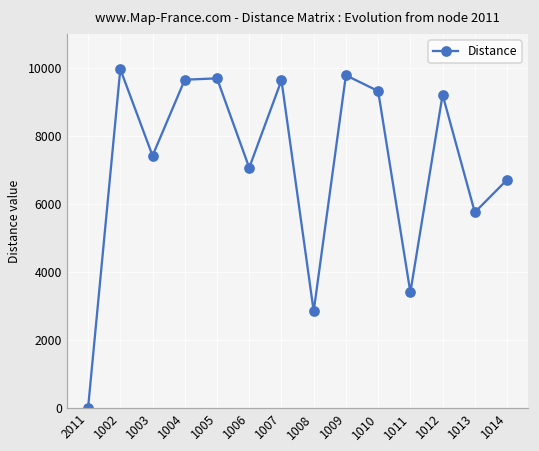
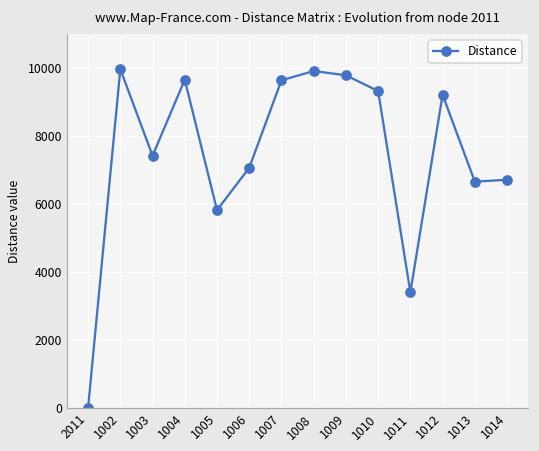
  {
    "2011": 0,
    "1002": 10000,
    "1003": 7400,
    "1004": 9700,
-   "1005": 9700,
+   "1005": 5800,
    "1006": 7100,
    "1007": 9600,
-   "1008": 2800,
+   "1008": 9900,
    "1009": 9800,
    "1010": 9300,
    "1011": 3400,
    "1012": 9200,
-   "1013": 5800,
+   "1013": 6700,
    "1014": 6700
  }
